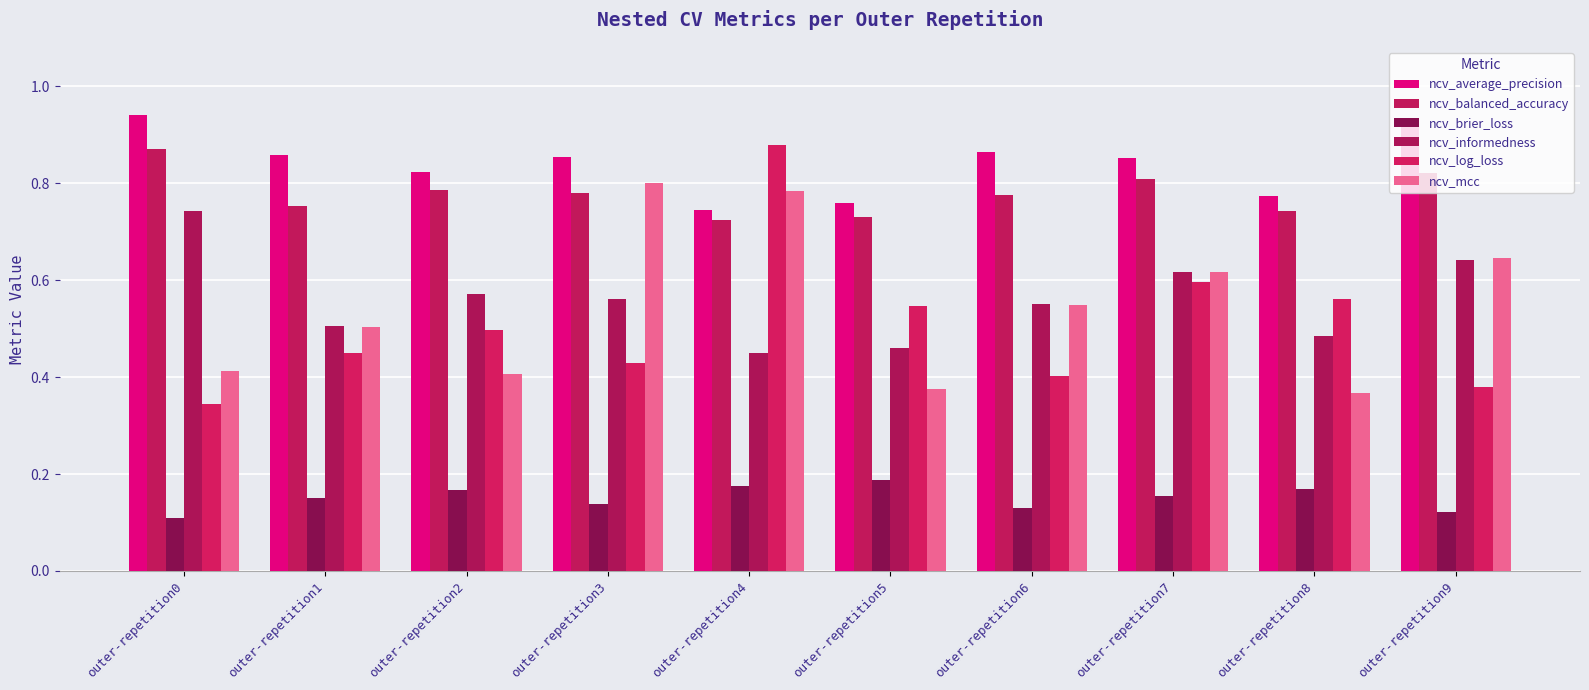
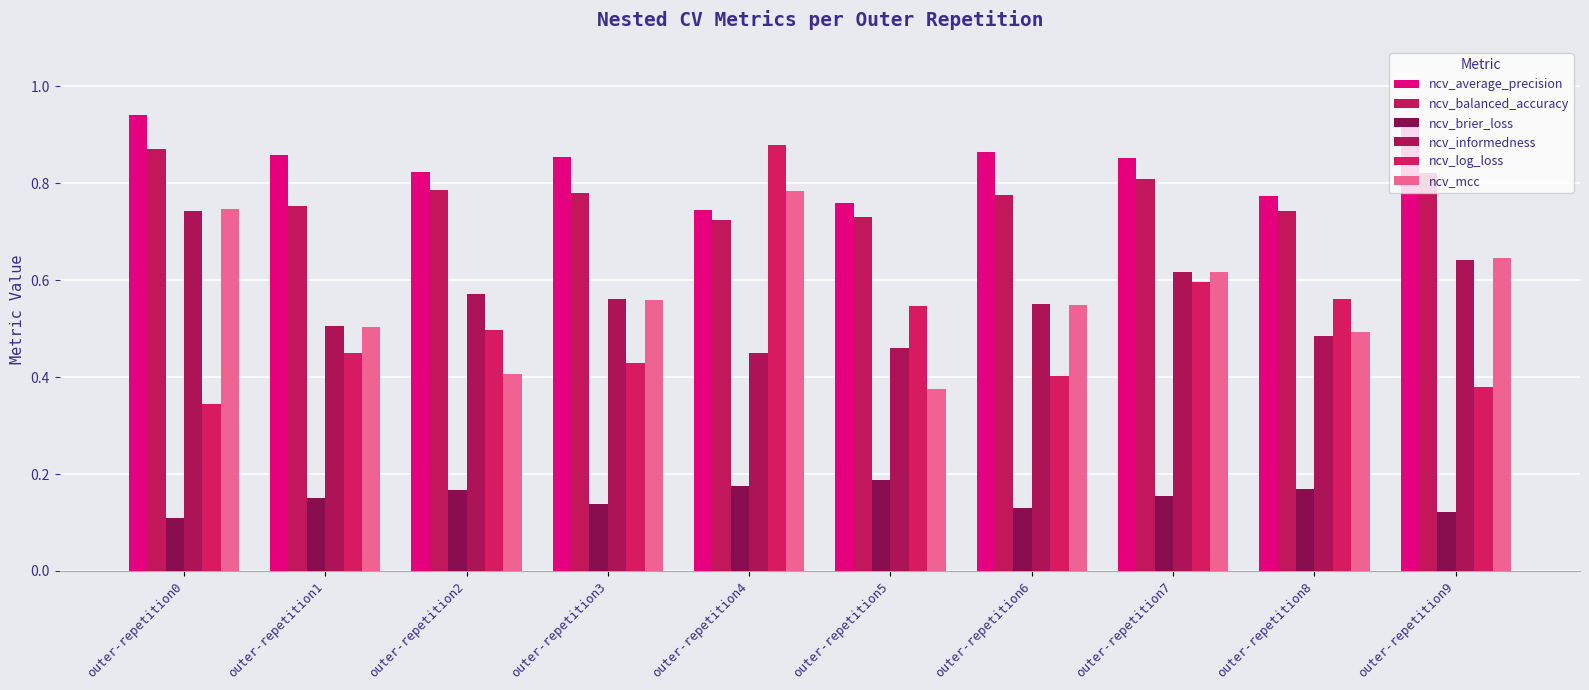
  {
    "ncv_mcc": {
-     "outer-repetition0": 0.41,
+     "outer-repetition0": 0.75,
      "outer-repetition1": 0.50,
      "outer-repetition2": 0.41,
-     "outer-repetition3": 0.80,
+     "outer-repetition3": 0.56,
      "outer-repetition4": 0.78,
      "outer-repetition5": 0.38,
      "outer-repetition6": 0.55,
      "outer-repetition7": 0.62,
-     "outer-repetition8": 0.37,
+     "outer-repetition8": 0.49,
      "outer-repetition9": 0.65
    }
  }
